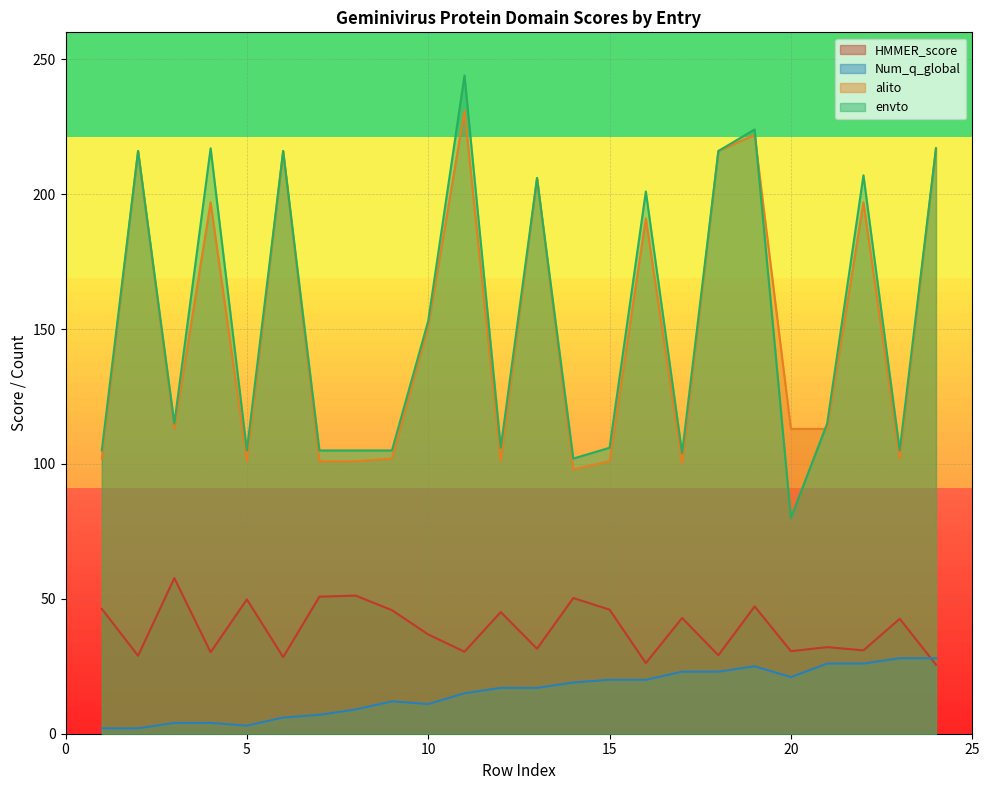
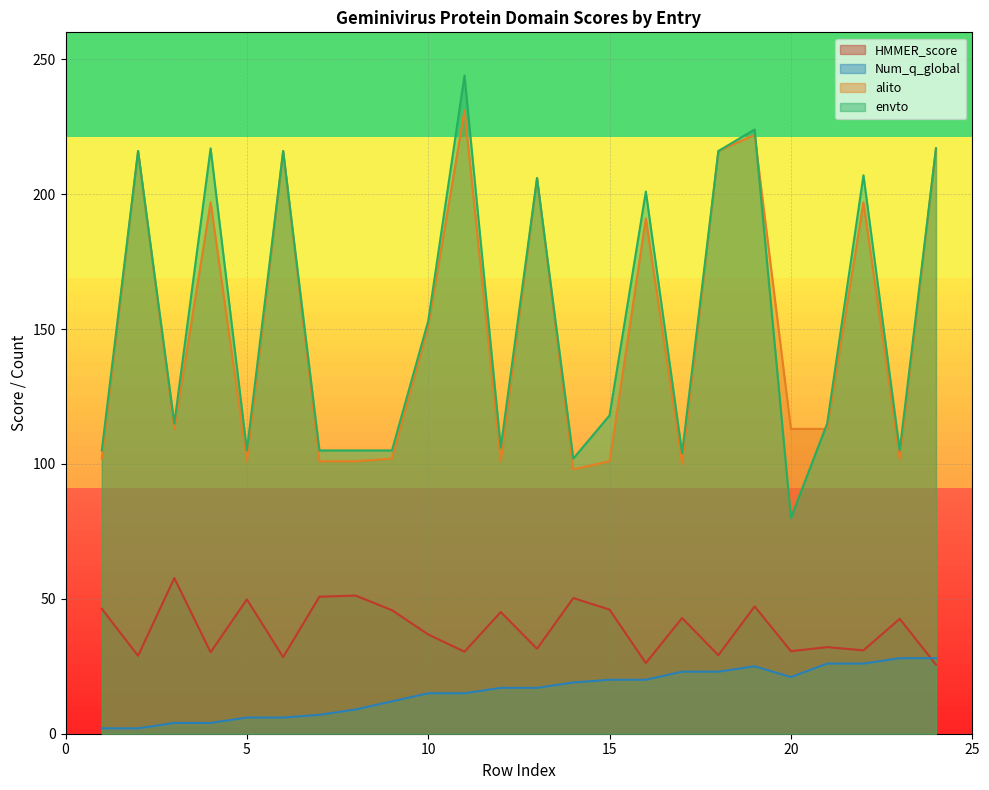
  {
    "Num_q_global": {
-     "5": 3,
-     "10": 11,
+     "5": 6,
+     "10": 15,
      "15": 20,
      "20": 21
    },
    "envto": {
      "5": 105,
      "10": 153,
-     "15": 106,
+     "15": 118,
      "20": 80
    }
  }
